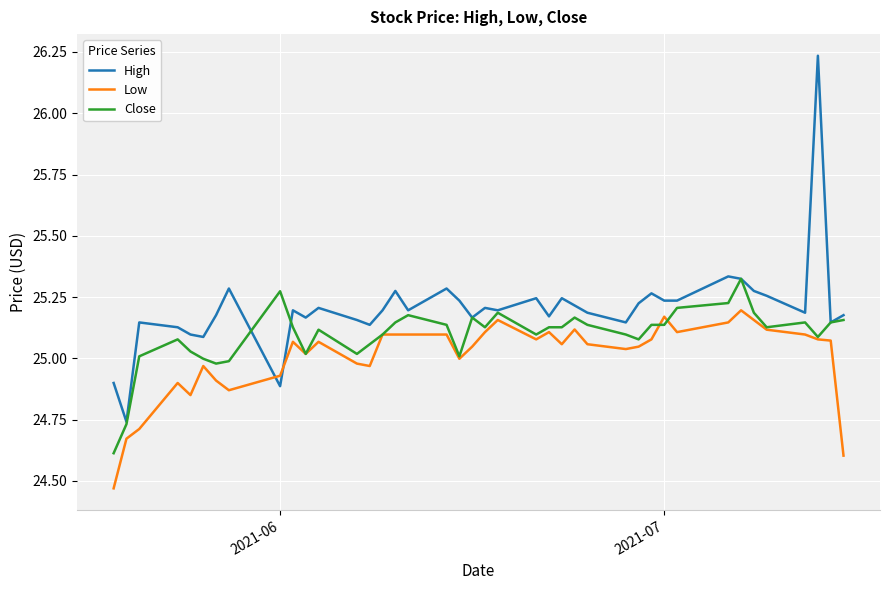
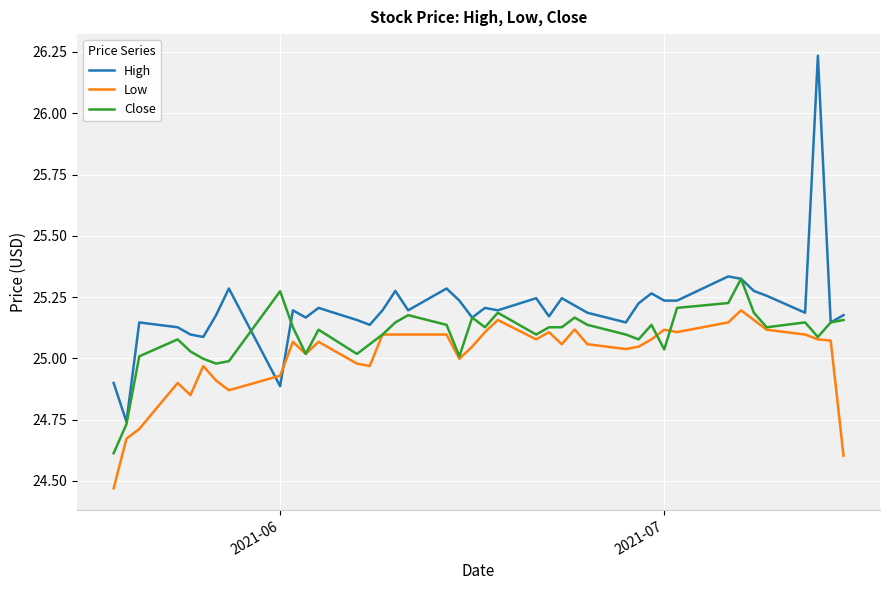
  {
    "High": {
      "2021-06": 24.89,
      "2021-07": 25.24
    },
    "Low": {
      "2021-06": 24.93,
-     "2021-07": 25.17
+     "2021-07": 25.12
    },
    "Close": {
      "2021-06": 25.27,
-     "2021-07": 25.14
+     "2021-07": 25.04
    }
  }
